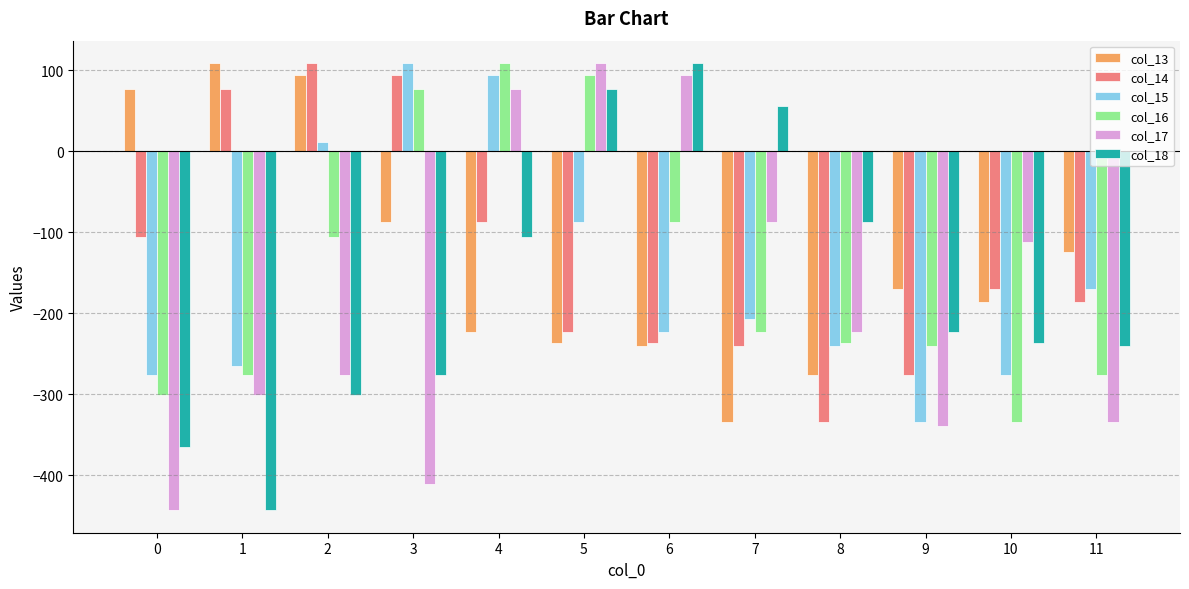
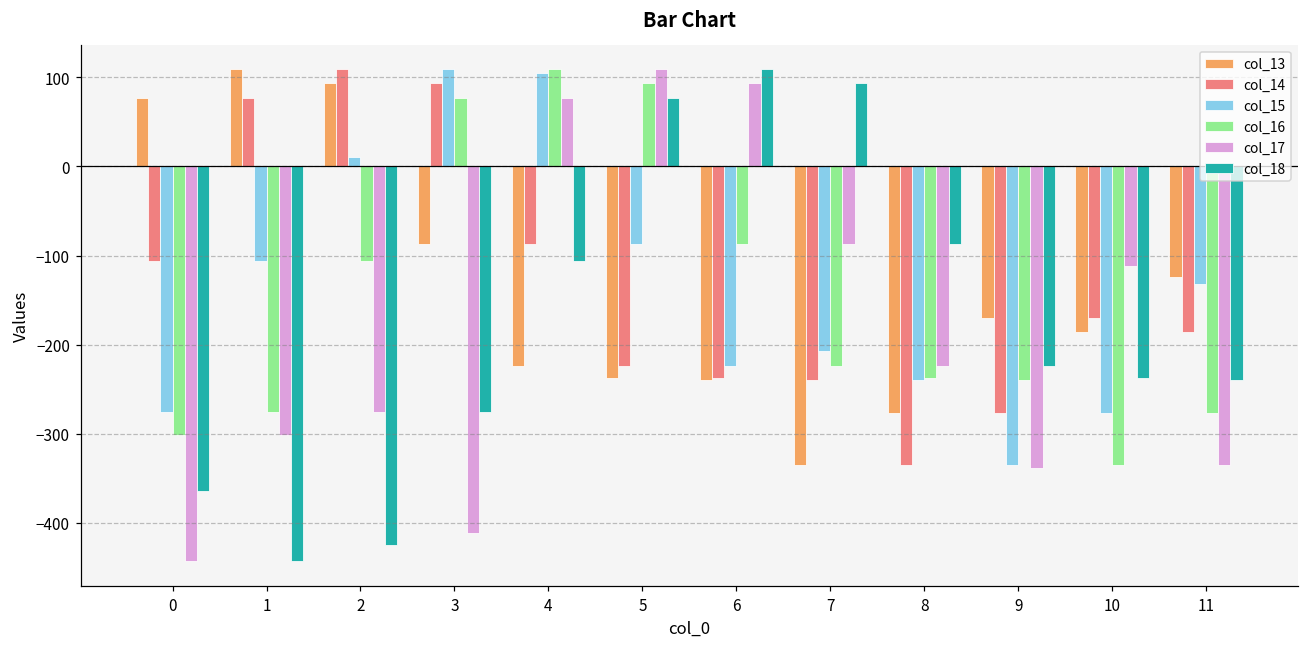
  {
    "col_15": {
      "0": -280,
-     "1": -270,
+     "1": -110,
      "2": 10,
      "3": 110,
-     "4": 90,
+     "4": 110,
      "5": -90,
      "6": -220,
      "7": -210,
      "8": -240,
      "9": -330,
      "10": -280,
-     "11": -170
+     "11": -130
    },
    "col_16": {
      "0": -300,
      "1": -280,
      "2": -110,
      "3": 80,
      "4": 110,
      "5": 90,
      "6": -90,
      "7": -220,
      "8": -240,
      "9": -240,
      "10": -330,
      "11": -280
    },
    "col_17": {
      "0": -440,
      "1": -300,
      "2": -280,
      "3": -410,
      "4": 80,
      "5": 110,
      "6": 90,
      "7": -90,
      "8": -220,
      "9": -340,
      "10": -110,
      "11": -330
    },
    "col_18": {
      "0": -360,
      "1": -440,
-     "2": -300,
+     "2": -420,
      "3": -280,
      "4": -110,
      "5": 80,
      "6": 110,
-     "7": 60,
+     "7": 90,
      "8": -90,
      "9": -220,
      "10": -240,
      "11": -240
    }
  }
